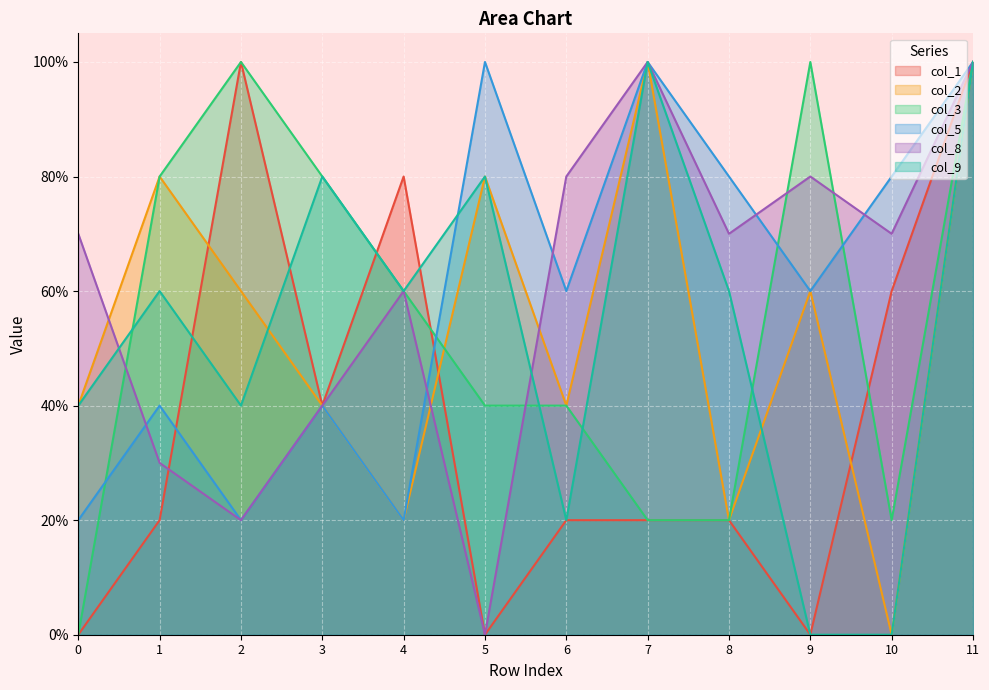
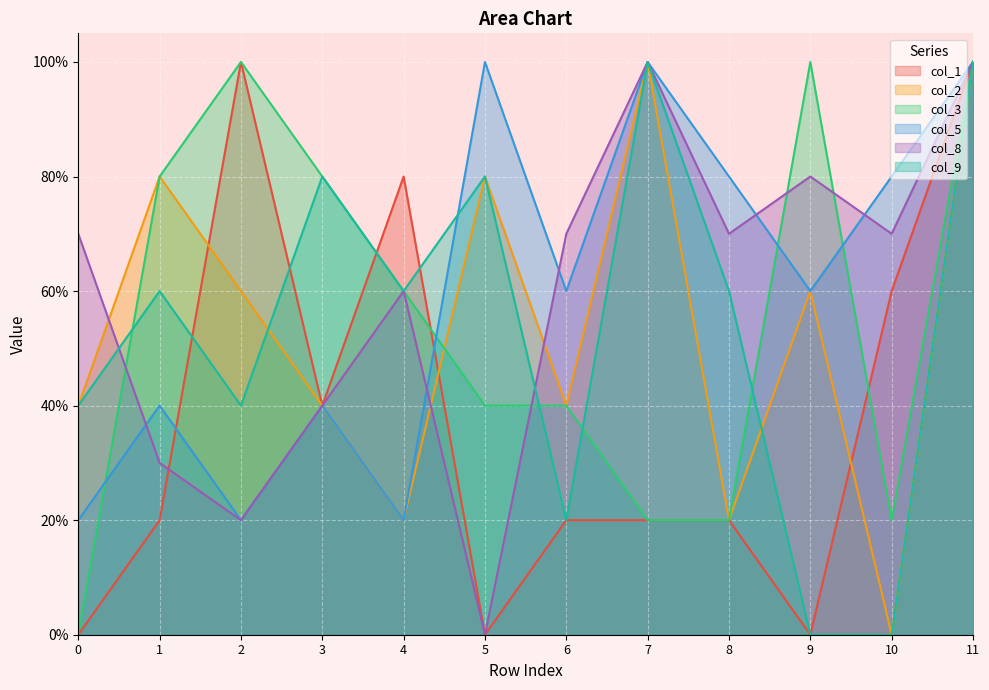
  {
    "col_8": {
      "0": "70%",
      "1": "30%",
-     "6": "80%",
+     "6": "70%",
      "8": "70%",
      "9": "80%",
      "10": "70%"
    }
  }
